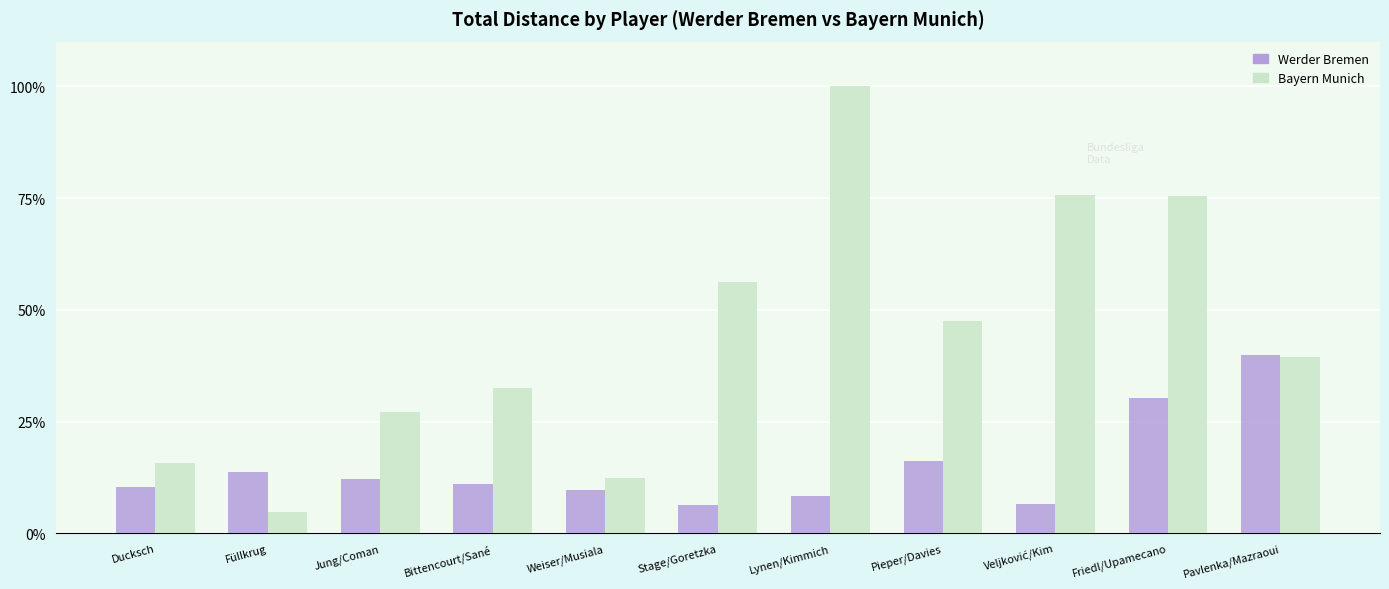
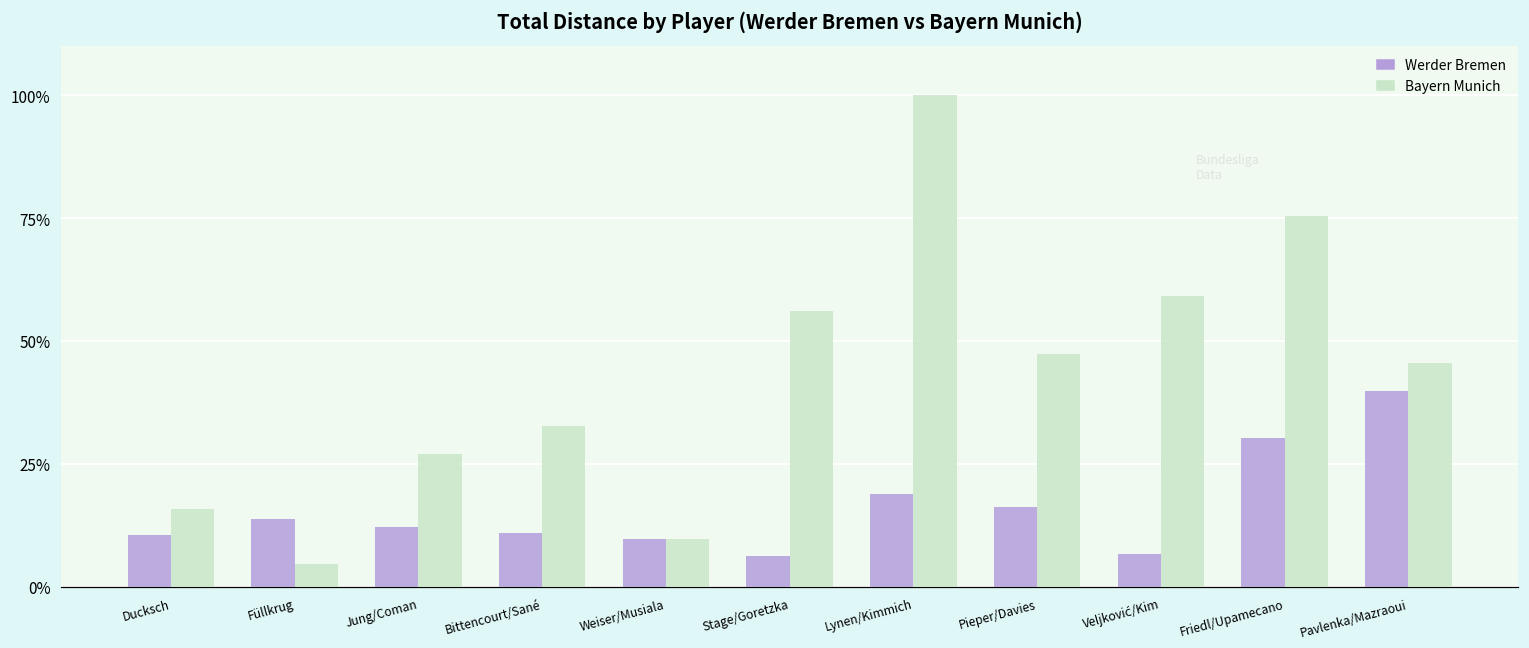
  {
    "Werder Bremen": {
      "Ducksch": "10%",
      "Füllkrug": "14%",
      "Jung/Coman": "12%",
      "Bittencourt/Sané": "11%",
      "Weiser/Musiala": "10%",
      "Stage/Goretzka": "6%",
-     "Lynen/Kimmich": "8%",
+     "Lynen/Kimmich": "19%",
      "Pieper/Davies": "16%",
      "Veljković/Kim": "7%",
      "Friedl/Upamecano": "30%",
      "Pavlenka/Mazraoui": "40%"
    },
    "Bayern Munich": {
      "Ducksch": "16%",
      "Füllkrug": "5%",
      "Jung/Coman": "27%",
      "Bittencourt/Sané": "33%",
-     "Weiser/Musiala": "12%",
+     "Weiser/Musiala": "10%",
      "Stage/Goretzka": "56%",
      "Lynen/Kimmich": "100%",
      "Pieper/Davies": "47%",
-     "Veljković/Kim": "76%",
+     "Veljković/Kim": "59%",
      "Friedl/Upamecano": "75%",
-     "Pavlenka/Mazraoui": "39%"
+     "Pavlenka/Mazraoui": "45%"
    }
  }
